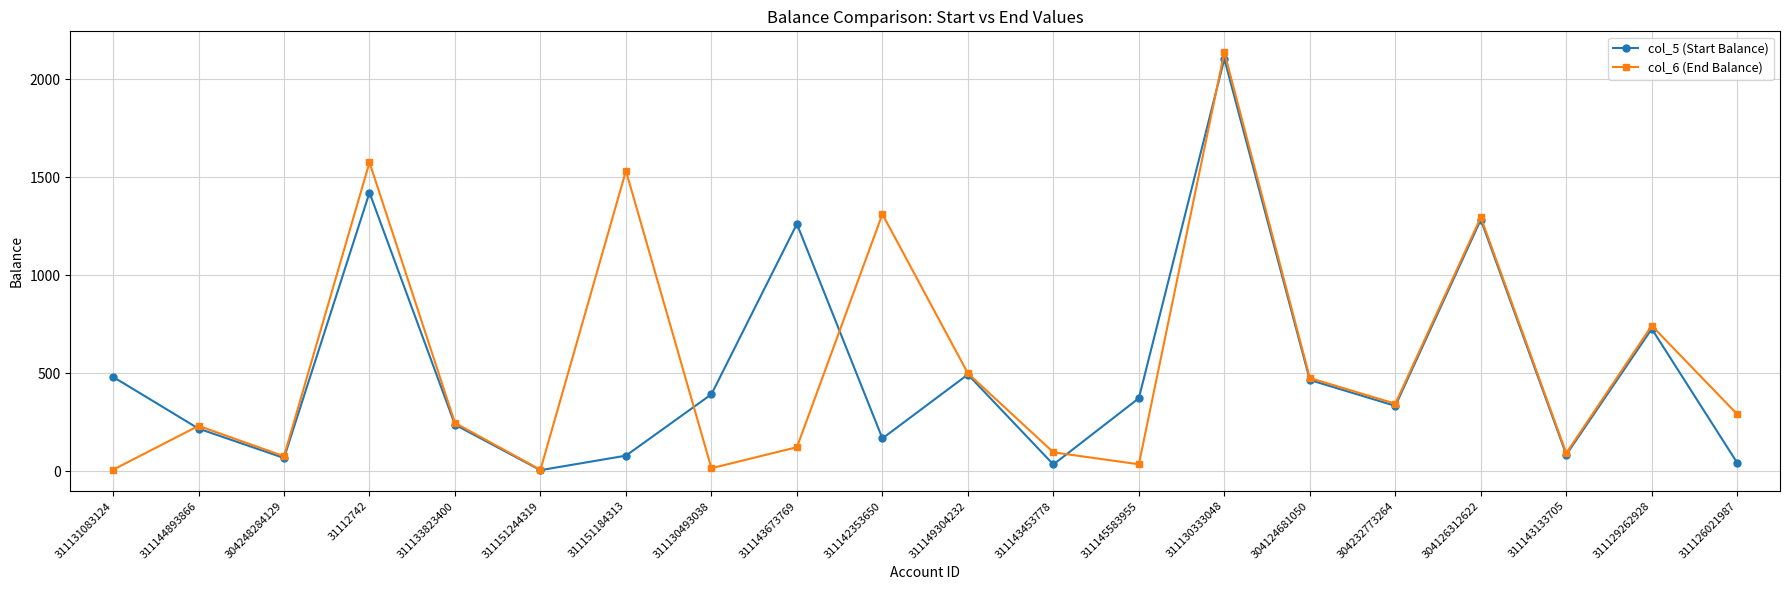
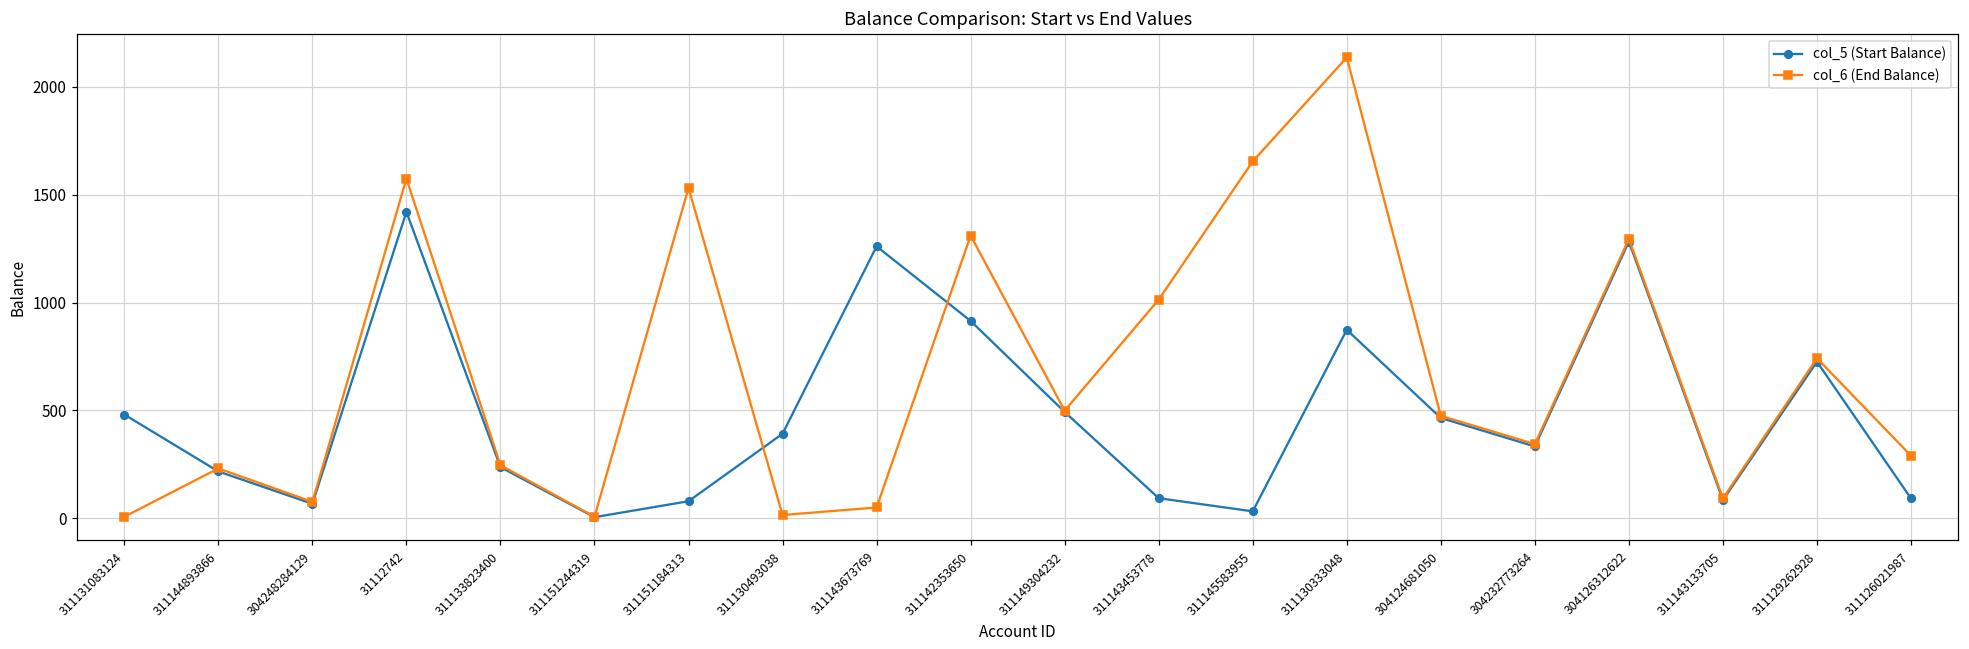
  {
    "col_5 (Start Balance)": {
      "311131083124": 480,
      "311144893866": 220,
      "31112742": 1420,
      "311151184313": 80,
      "311130493038": 390,
      "311143673769": 1260,
-     "311142353650": 170,
-     "311143453778": 30,
-     "311145583955": 370,
-     "311130333048": 2100,
+     "311142353650": 920,
+     "311143453778": 90,
+     "311145583955": 30,
+     "311130333048": 870,
      "311129262928": 730,
-     "311126021987": 40
+     "311126021987": 90
    },
    "col_6 (End Balance)": {
      "311131083124": 10,
      "311144893866": 230,
      "31112742": 1580,
      "311151184313": 1530,
      "311130493038": 20,
-     "311143673769": 120,
+     "311143673769": 50,
      "311142353650": 1310,
-     "311143453778": 100,
-     "311145583955": 40,
+     "311143453778": 1010,
+     "311145583955": 1660,
      "311130333048": 2140,
      "311129262928": 740,
      "311126021987": 290
    }
  }
